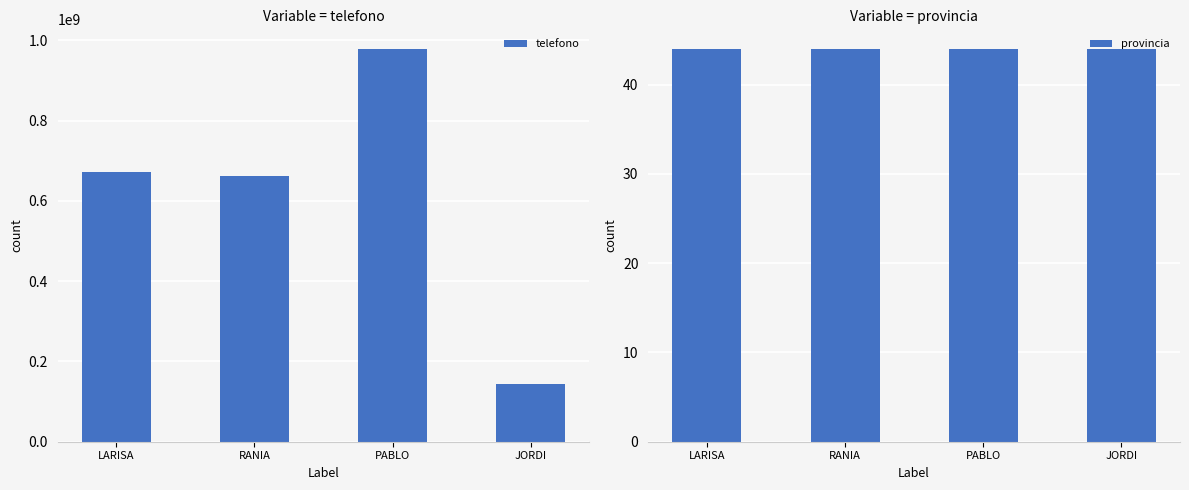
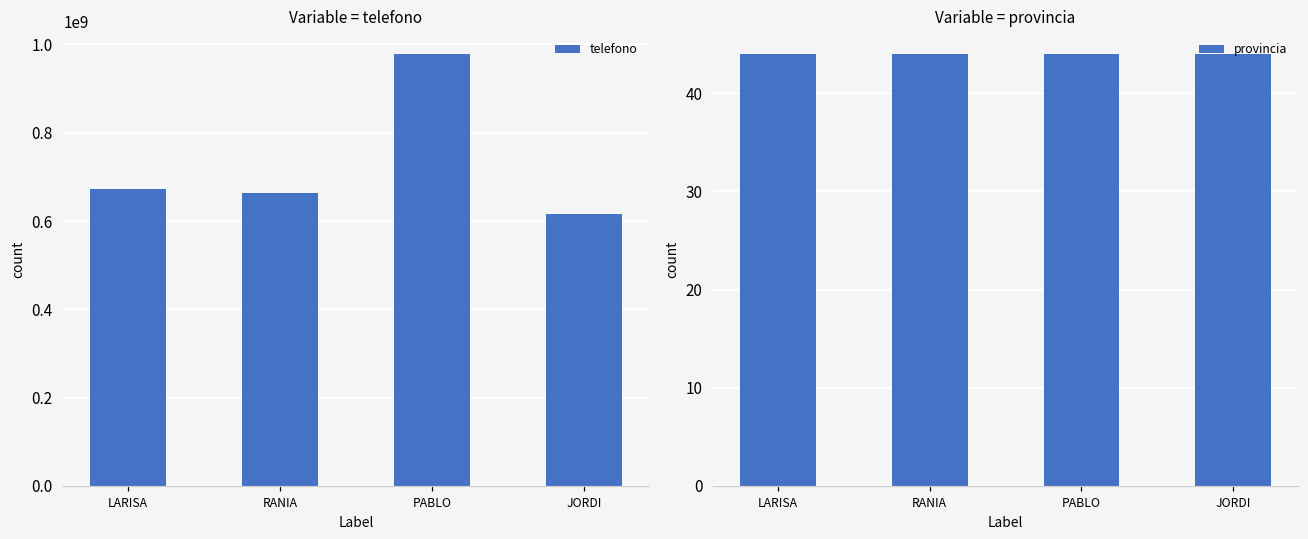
  {
    "Variable = telefono": {
      "LARISA": 670000000,
      "RANIA": 660000000,
      "PABLO": 980000000,
-     "JORDI": 140000000
+     "JORDI": 620000000
    },
    "Variable = provincia": {
      "LARISA": 44,
      "RANIA": 44,
      "PABLO": 44,
      "JORDI": 44
    }
  }
